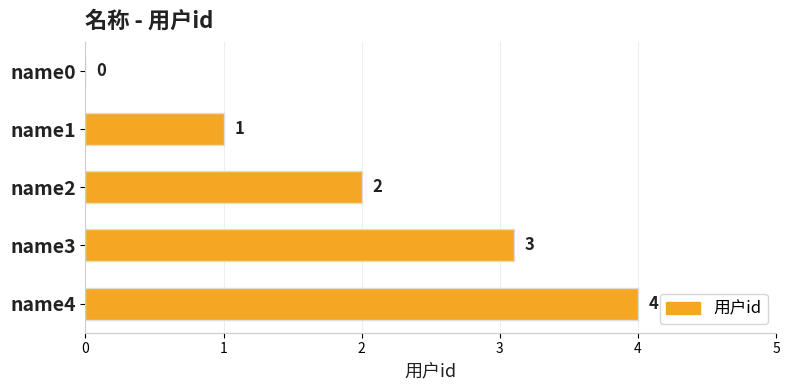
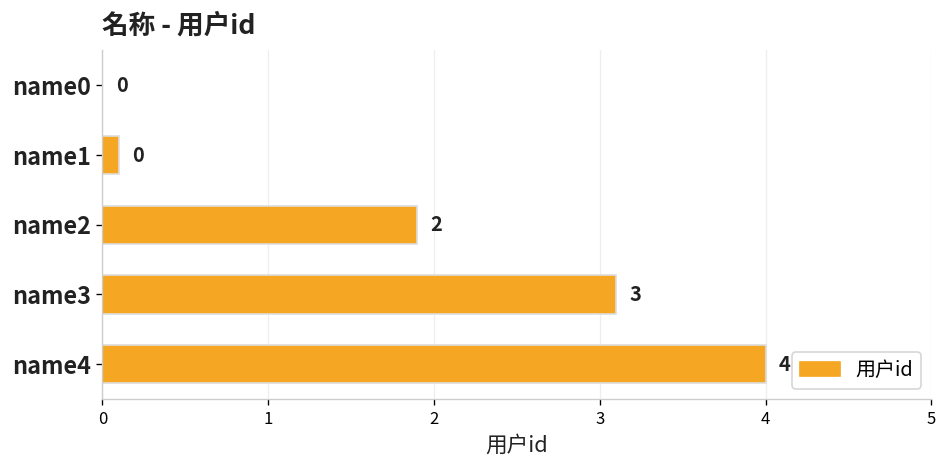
  {
    "name0": 0,
-   "name1": 1,
-   "name2": 2.0,
+   "name1": 0,
+   "name2": 1.9,
    "name3": 3,
    "name4": 4
  }
